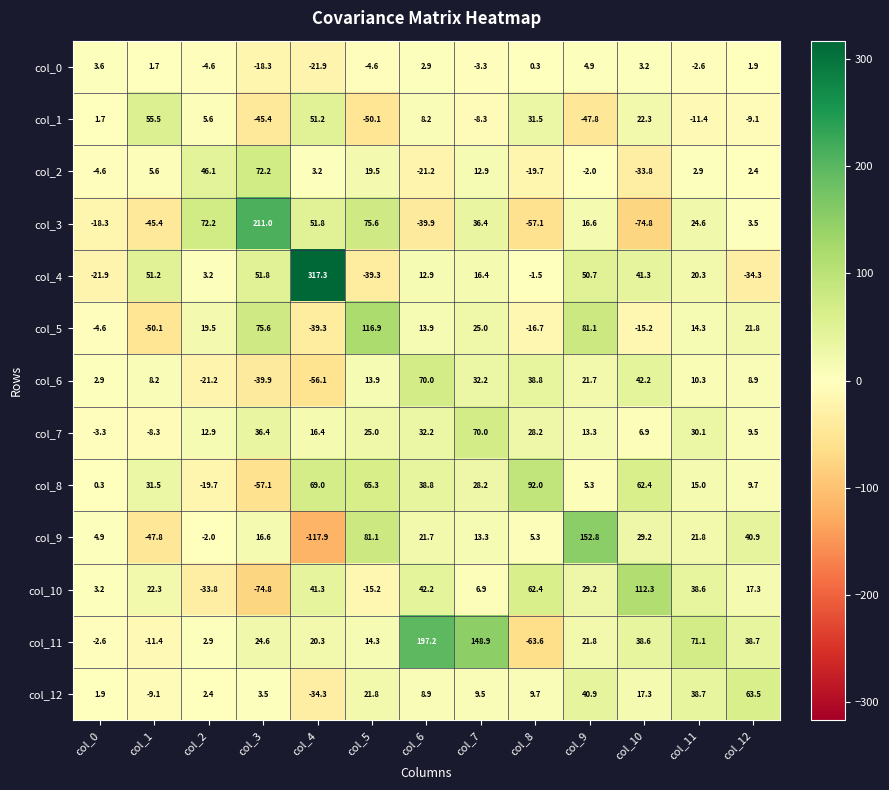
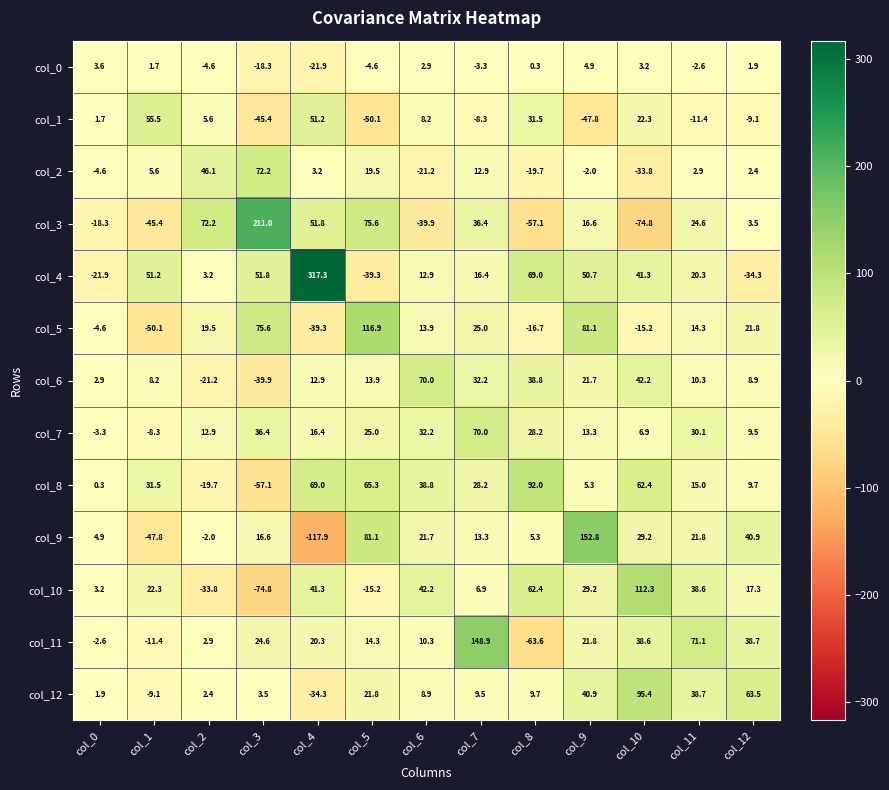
  {
    "col_0": {
      "col_0": 3.6,
      "col_1": 1.7,
      "col_2": -4.6,
      "col_3": -18.3,
      "col_4": -21.9,
      "col_5": -4.6,
      "col_6": 2.9,
      "col_7": -3.3,
      "col_8": 0.3,
      "col_9": 4.9,
      "col_10": 3.2,
      "col_11": -2.6,
      "col_12": 1.9
    },
    "col_1": {
      "col_0": 1.7,
      "col_1": 55.5,
      "col_2": 5.6,
      "col_3": -45.4,
      "col_4": 51.2,
      "col_5": -50.1,
      "col_6": 8.2,
      "col_7": -8.3,
      "col_8": 31.5,
      "col_9": -47.8,
      "col_10": 22.3,
      "col_11": -11.4,
      "col_12": -9.1
    },
    "col_2": {
      "col_0": -4.6,
      "col_1": 5.6,
      "col_2": 46.1,
      "col_3": 72.2,
      "col_4": 3.2,
      "col_5": 19.5,
      "col_6": -21.2,
      "col_7": 12.9,
      "col_8": -19.7,
      "col_9": -2.0,
      "col_10": -33.8,
      "col_11": 2.9,
      "col_12": 2.4
    },
    "col_3": {
      "col_0": -18.3,
      "col_1": -45.4,
      "col_2": 72.2,
      "col_3": 211.0,
      "col_4": 51.8,
      "col_5": 75.6,
      "col_6": -39.9,
      "col_7": 36.4,
      "col_8": -57.1,
      "col_9": 16.6,
      "col_10": -74.8,
      "col_11": 24.6,
      "col_12": 3.5
    },
    "col_4": {
      "col_0": -21.9,
      "col_1": 51.2,
      "col_2": 3.2,
      "col_3": 51.8,
      "col_4": 317.3,
      "col_5": -39.3,
      "col_6": 12.9,
      "col_7": 16.4,
-     "col_8": -1.5,
+     "col_8": 69.0,
      "col_9": 50.7,
      "col_10": 41.3,
      "col_11": 20.3,
      "col_12": -34.3
    },
    "col_5": {
      "col_0": -4.6,
      "col_1": -50.1,
      "col_2": 19.5,
      "col_3": 75.6,
      "col_4": -39.3,
      "col_5": 116.9,
      "col_6": 13.9,
      "col_7": 25.0,
      "col_8": -16.7,
      "col_9": 81.1,
      "col_10": -15.2,
      "col_11": 14.3,
      "col_12": 21.8
    },
    "col_6": {
      "col_0": 2.9,
      "col_1": 8.2,
      "col_2": -21.2,
      "col_3": -39.9,
-     "col_4": -56.1,
+     "col_4": 12.9,
      "col_5": 13.9,
      "col_6": 70.0,
      "col_7": 32.2,
      "col_8": 38.8,
      "col_9": 21.7,
      "col_10": 42.2,
      "col_11": 10.3,
      "col_12": 8.9
    },
    "col_7": {
      "col_0": -3.3,
      "col_1": -8.3,
      "col_2": 12.9,
      "col_3": 36.4,
      "col_4": 16.4,
      "col_5": 25.0,
      "col_6": 32.2,
      "col_7": 70.0,
      "col_8": 28.2,
      "col_9": 13.3,
      "col_10": 6.9,
      "col_11": 30.1,
      "col_12": 9.5
    },
    "col_8": {
      "col_0": 0.3,
      "col_1": 31.5,
      "col_2": -19.7,
      "col_3": -57.1,
      "col_4": 69.0,
      "col_5": 65.3,
      "col_6": 38.8,
      "col_7": 28.2,
      "col_8": 92.0,
      "col_9": 5.3,
      "col_10": 62.4,
      "col_11": 15.0,
      "col_12": 9.7
    },
    "col_9": {
      "col_0": 4.9,
      "col_1": -47.8,
      "col_2": -2.0,
      "col_3": 16.6,
      "col_4": -117.9,
      "col_5": 81.1,
      "col_6": 21.7,
      "col_7": 13.3,
      "col_8": 5.3,
      "col_9": 152.8,
      "col_10": 29.2,
      "col_11": 21.8,
      "col_12": 40.9
    },
    "col_10": {
      "col_0": 3.2,
      "col_1": 22.3,
      "col_2": -33.8,
      "col_3": -74.8,
      "col_4": 41.3,
      "col_5": -15.2,
      "col_6": 42.2,
      "col_7": 6.9,
      "col_8": 62.4,
      "col_9": 29.2,
      "col_10": 112.3,
      "col_11": 38.6,
      "col_12": 17.3
    },
    "col_11": {
      "col_0": -2.6,
      "col_1": -11.4,
      "col_2": 2.9,
      "col_3": 24.6,
      "col_4": 20.3,
      "col_5": 14.3,
-     "col_6": 197.2,
+     "col_6": 10.3,
      "col_7": 148.9,
      "col_8": -63.6,
      "col_9": 21.8,
      "col_10": 38.6,
      "col_11": 71.1,
      "col_12": 38.7
    },
    "col_12": {
      "col_0": 1.9,
      "col_1": -9.1,
      "col_2": 2.4,
      "col_3": 3.5,
      "col_4": -34.3,
      "col_5": 21.8,
      "col_6": 8.9,
      "col_7": 9.5,
      "col_8": 9.7,
      "col_9": 40.9,
-     "col_10": 17.3,
+     "col_10": 95.4,
      "col_11": 38.7,
      "col_12": 63.5
    }
  }
